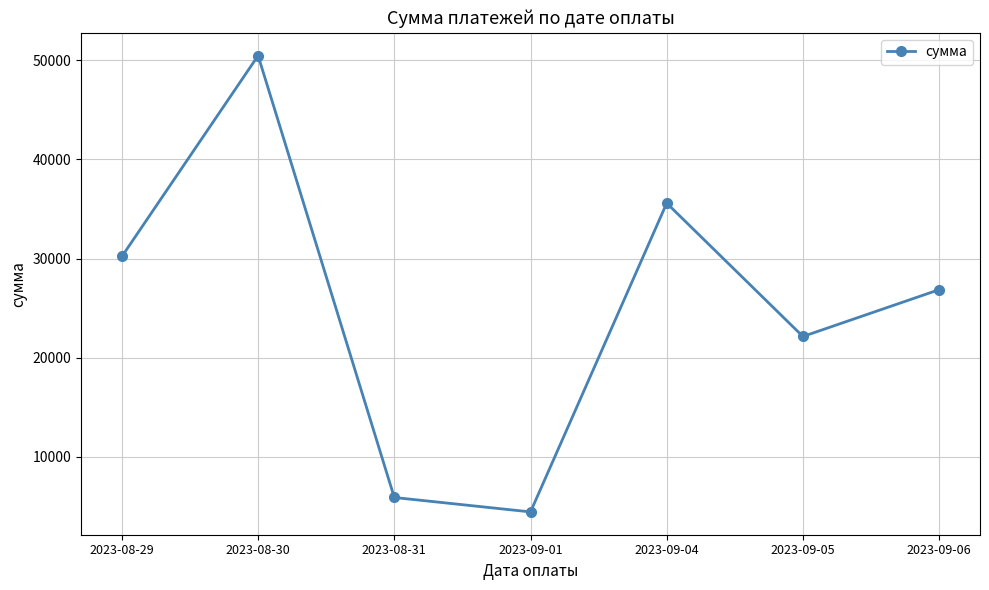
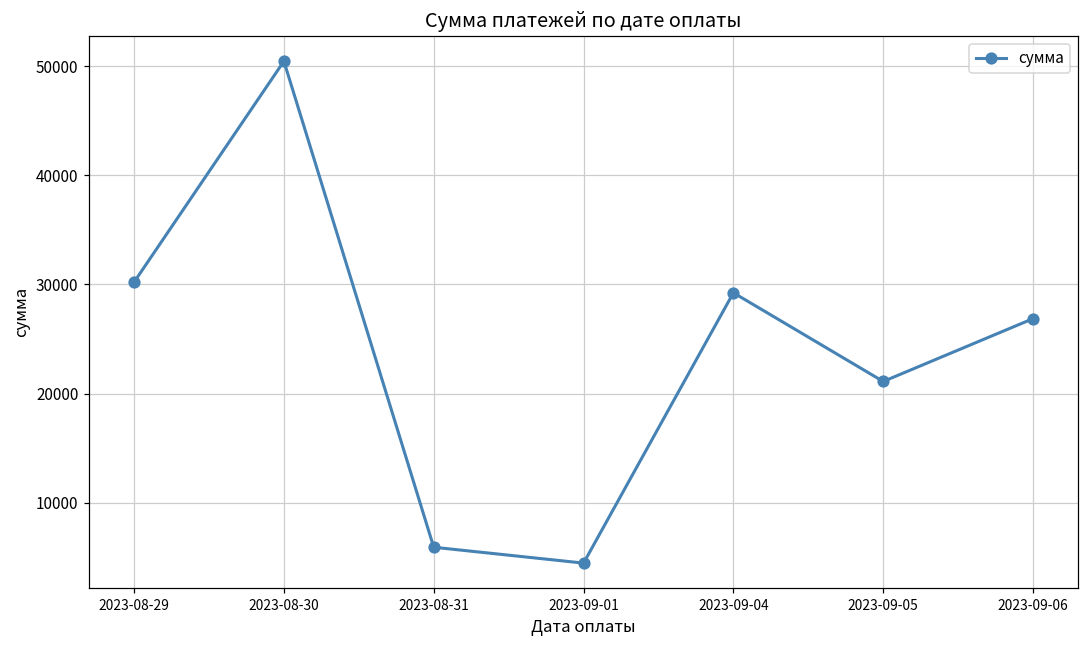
  {
    "2023-08-29": 30000,
    "2023-08-30": 50000,
    "2023-08-31": 6000,
    "2023-09-01": 4000,
-   "2023-09-04": 36000,
-   "2023-09-05": 22000,
+   "2023-09-04": 29000,
+   "2023-09-05": 21000,
    "2023-09-06": 27000
  }
